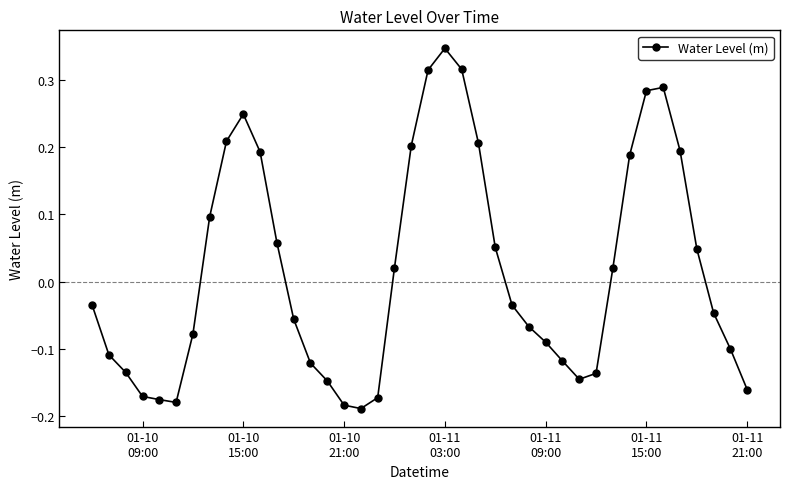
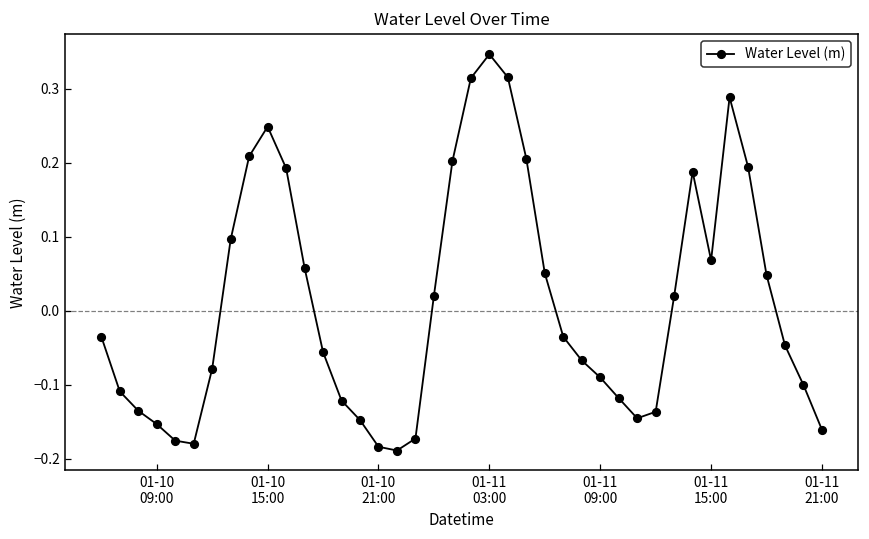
  {
-   "01-10 09:00": -0.17,
+   "01-10 09:00": -0.15,
    "01-10 15:00": 0.25,
    "01-10 21:00": -0.18,
    "01-11 03:00": 0.35,
    "01-11 09:00": -0.09,
-   "01-11 15:00": 0.28,
+   "01-11 15:00": 0.07,
    "01-11 21:00": -0.16
  }
